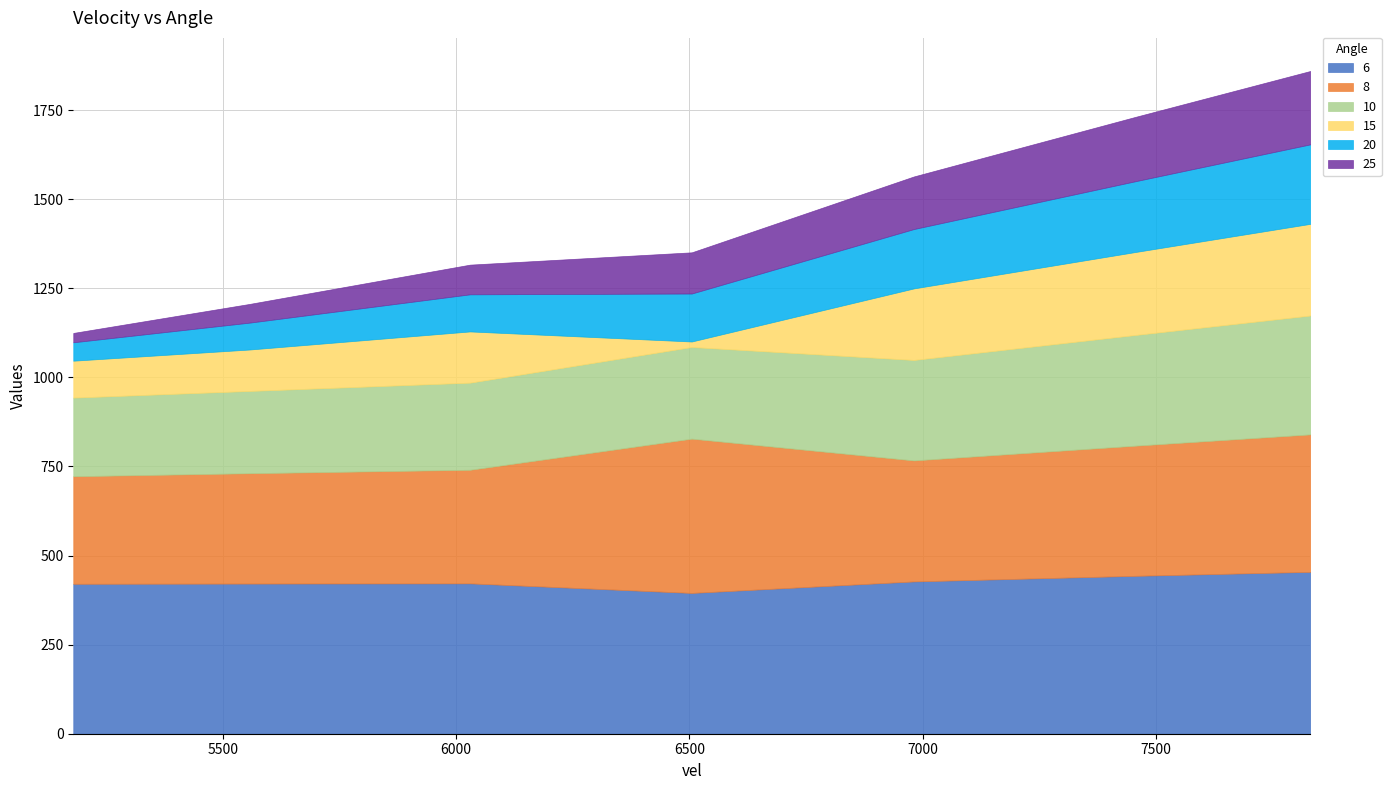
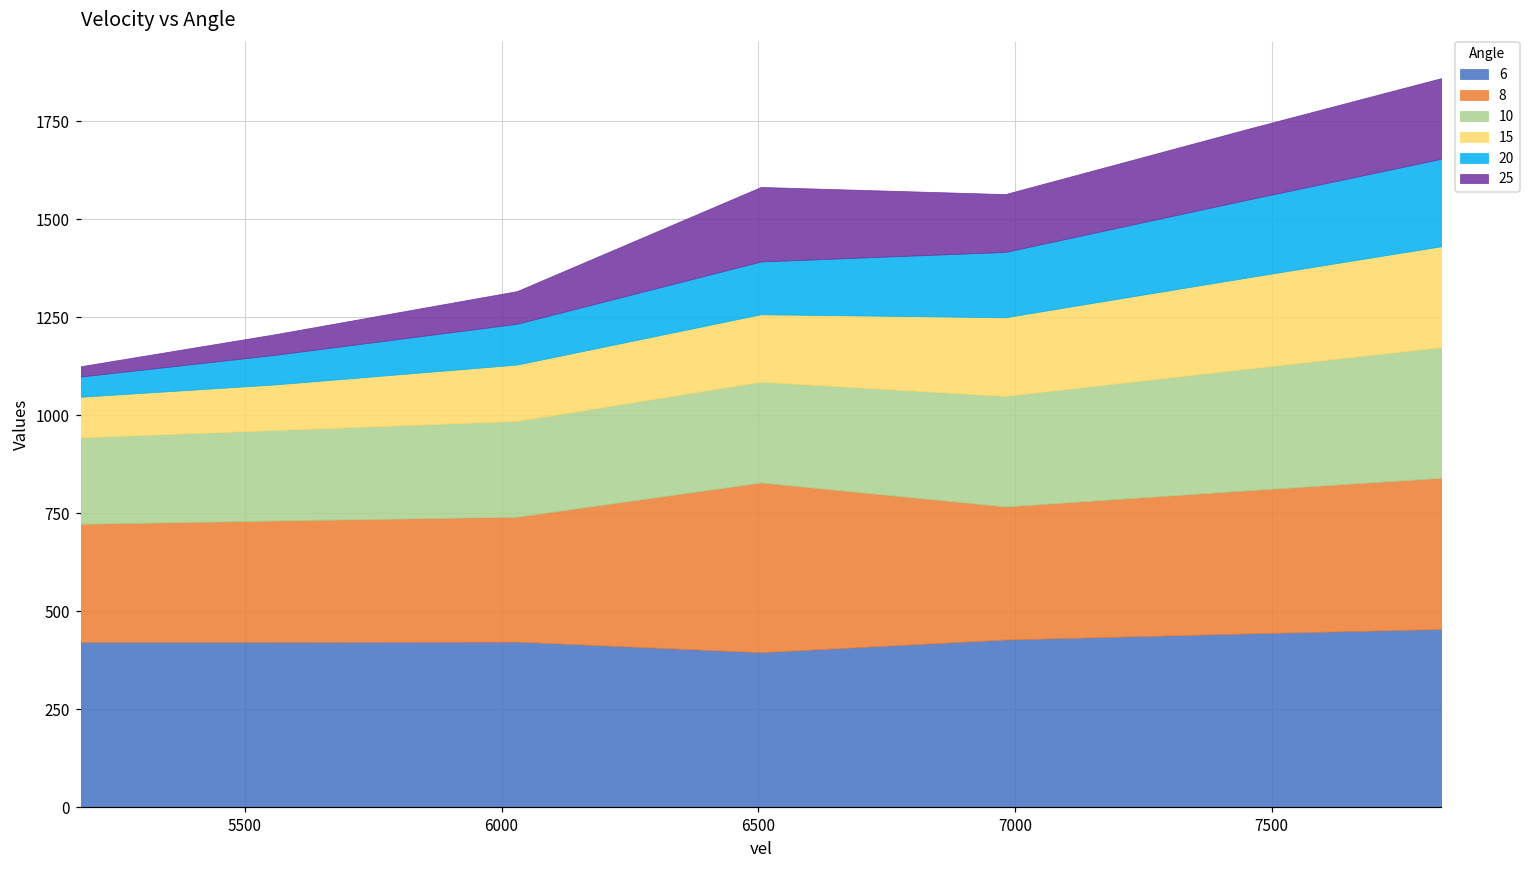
  {
    "6": {
      "6500": 400
    },
    "8": {
      "6500": 430
    },
    "10": {
      "6500": 260
    },
    "15": {
-     "6500": 20
+     "6500": 170
    },
    "20": {
      "6500": 130
    },
    "25": {
-     "6500": 120
+     "6500": 190
    }
  }
